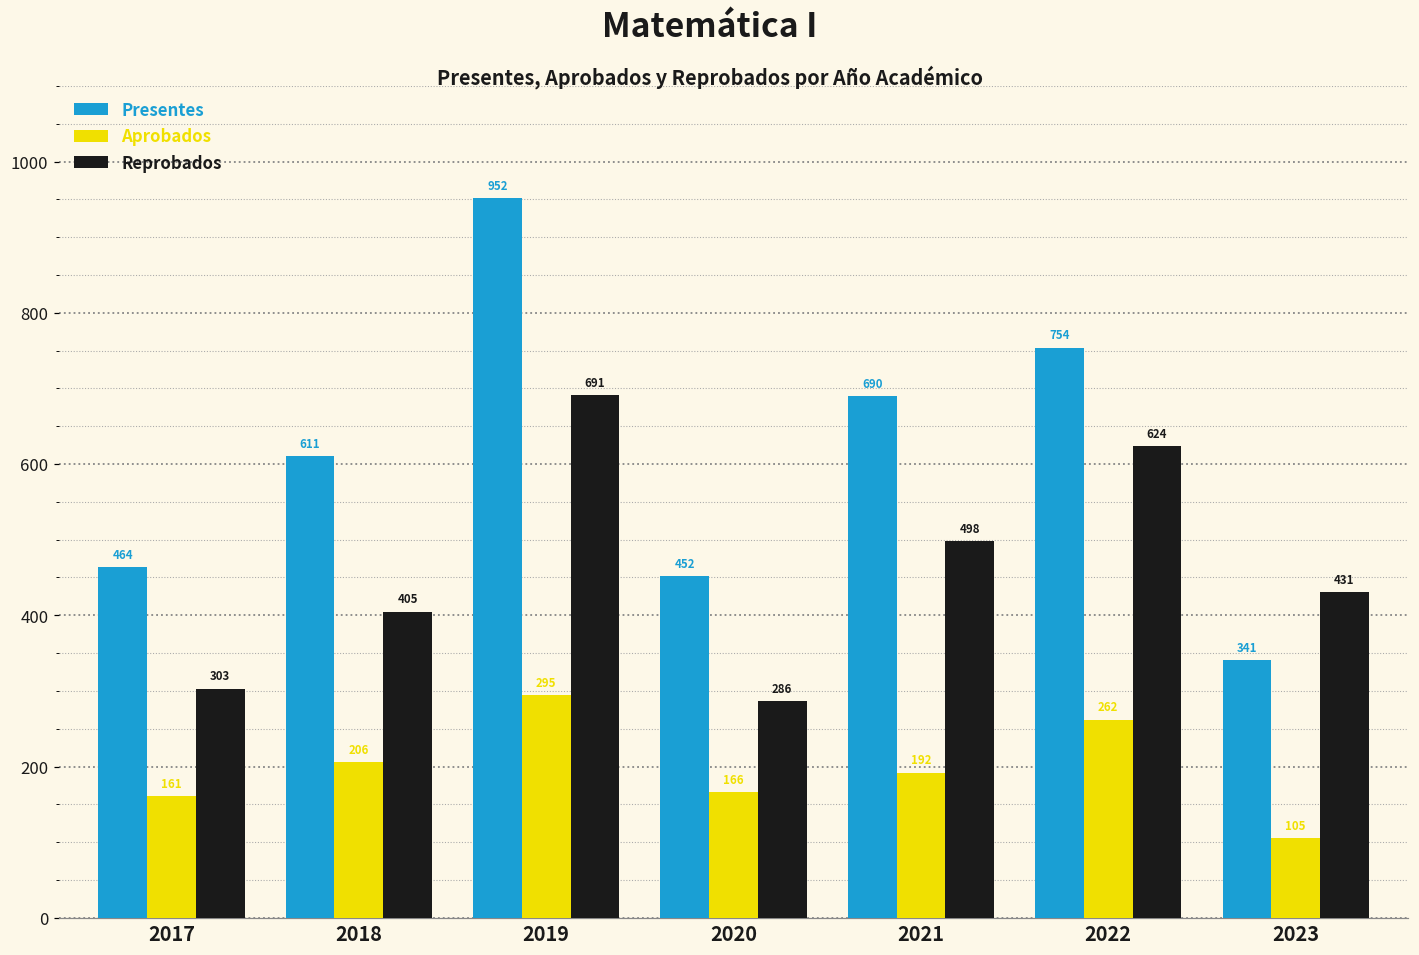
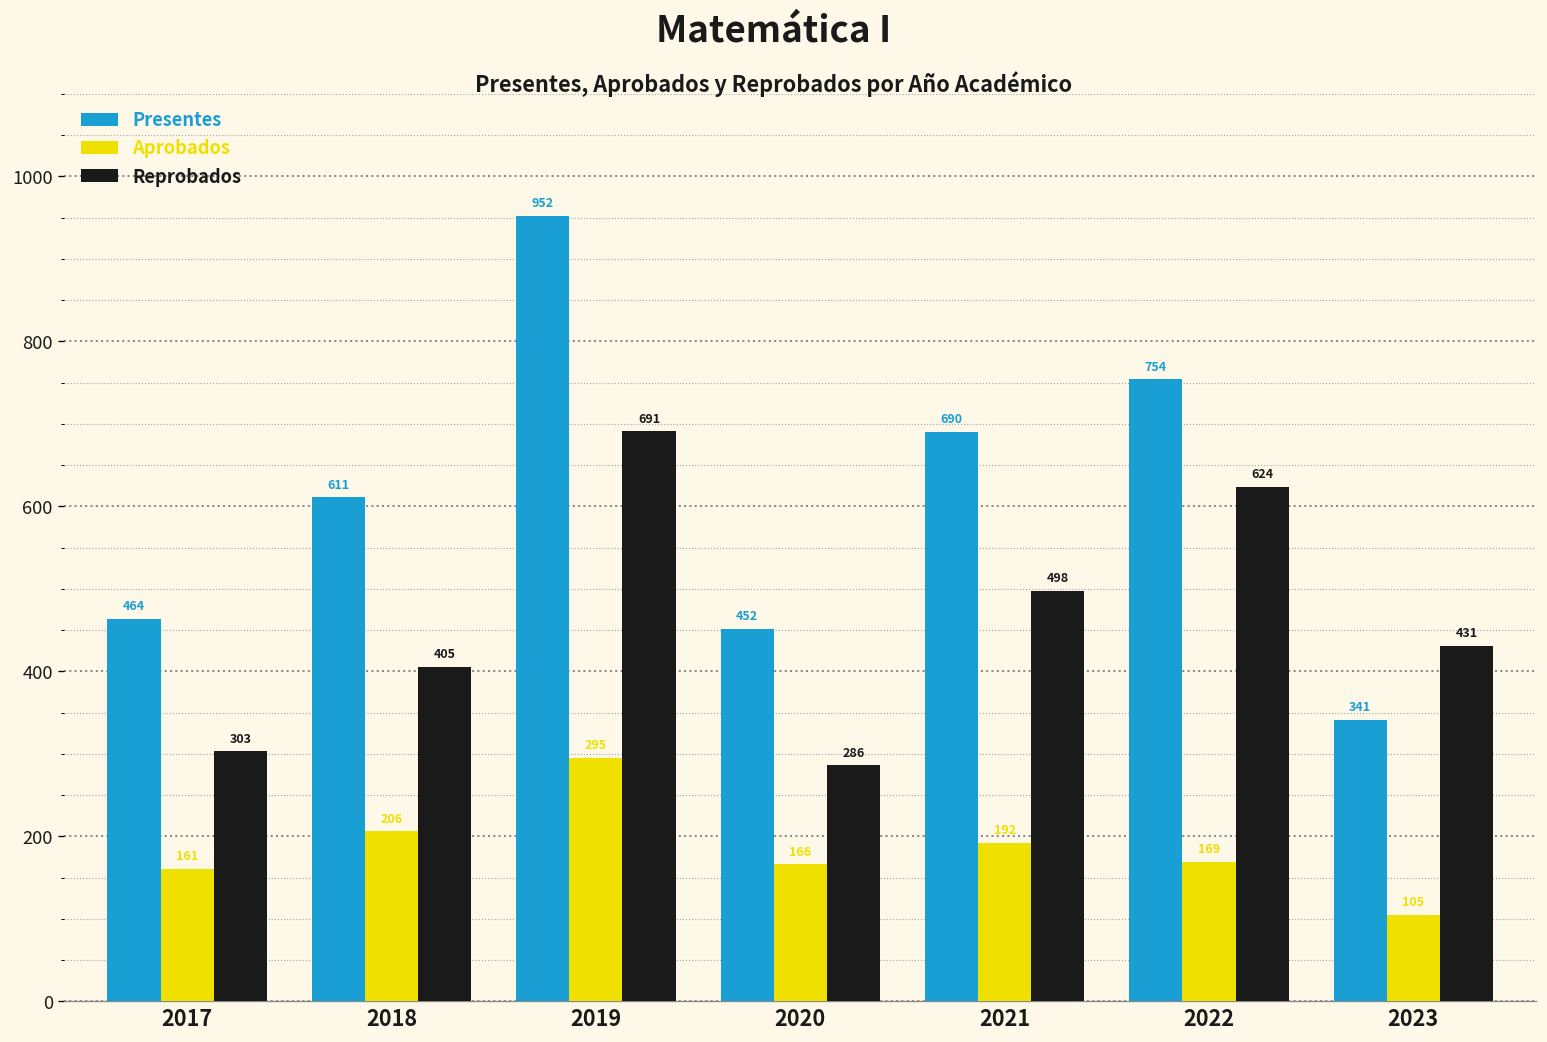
  {
    "Presentes": {
      "2017": 464,
      "2018": 611,
      "2019": 952,
      "2020": 452,
      "2021": 690,
      "2022": 754,
      "2023": 341
    },
    "Aprobados": {
      "2017": 161,
      "2018": 206,
      "2019": 295,
      "2020": 166,
      "2021": 192,
-     "2022": 262,
+     "2022": 169,
      "2023": 105
    },
    "Reprobados": {
      "2017": 303,
      "2018": 405,
      "2019": 691,
      "2020": 286,
      "2021": 498,
      "2022": 624,
      "2023": 431
    }
  }
